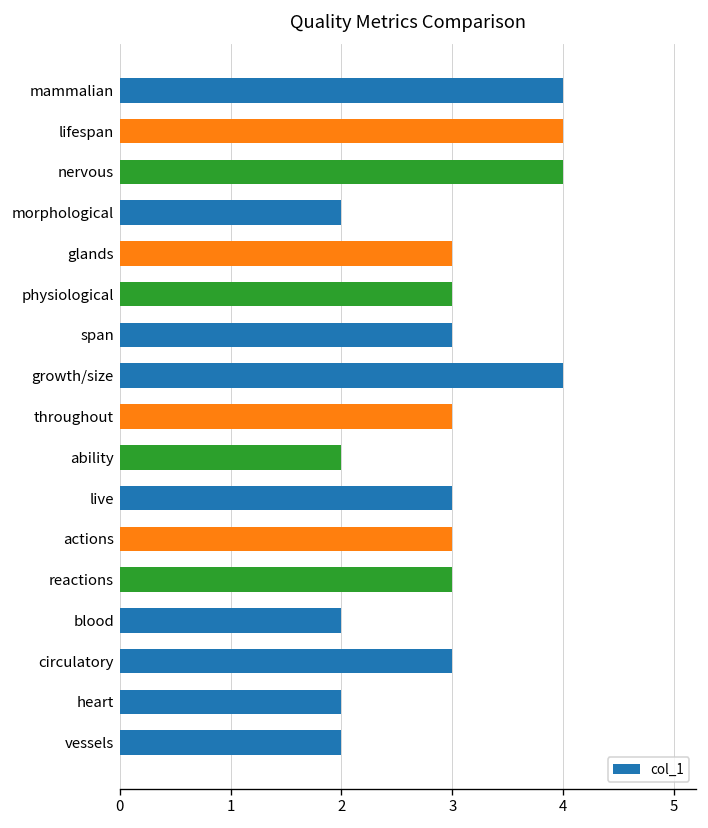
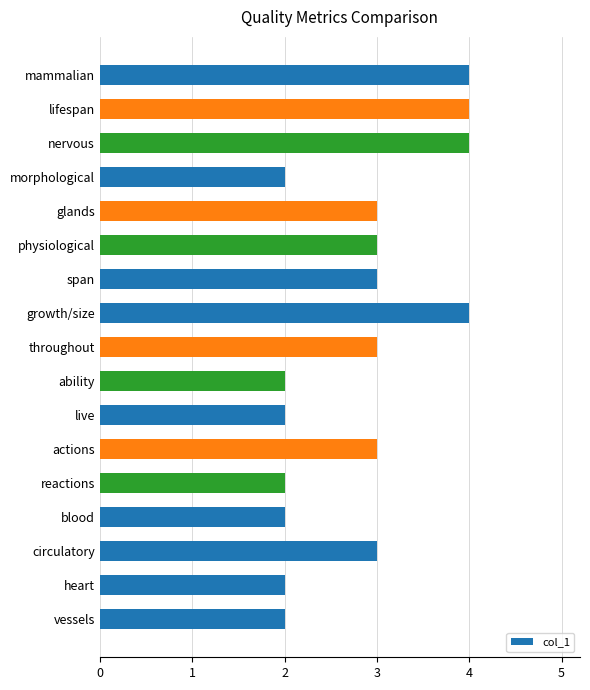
  {
    "mammalian": 4,
    "lifespan": 4,
    "nervous": 4,
    "morphological": 2,
    "glands": 3,
    "physiological": 3,
    "span": 3,
    "growth/size": 4,
    "throughout": 3,
    "ability": 2,
-   "live": 3,
+   "live": 2,
    "actions": 3,
-   "reactions": 3,
+   "reactions": 2,
    "blood": 2,
    "circulatory": 3,
    "heart": 2,
    "vessels": 2
  }
